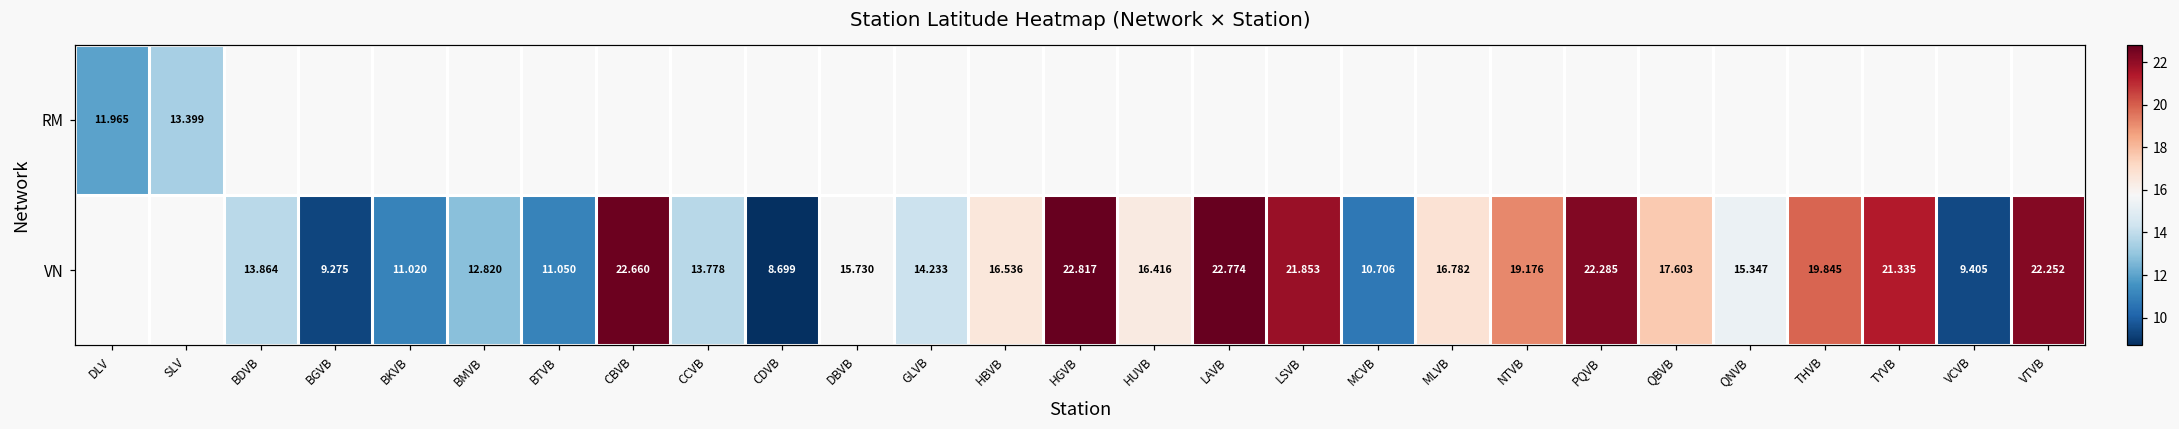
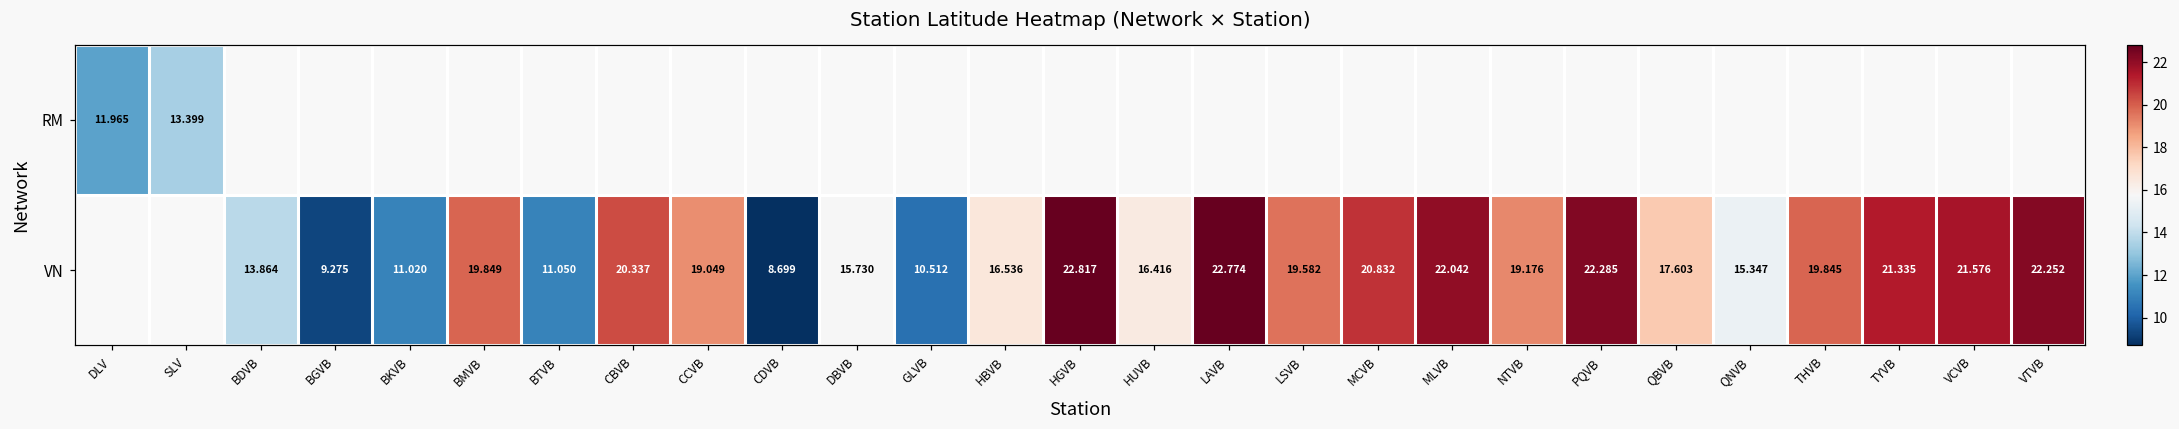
  {
    "RM": {
      "DLV": 11.965,
      "SLV": 13.399
    },
    "VN": {
      "BDVB": 13.864,
      "BGVB": 9.275,
      "BKVB": 11.020,
-     "BMVB": 12.820,
+     "BMVB": 19.849,
      "BTVB": 11.050,
-     "CBVB": 22.660,
-     "CCVB": 13.778,
+     "CBVB": 20.337,
+     "CCVB": 19.049,
      "CDVB": 8.699,
      "DBVB": 15.730,
-     "GLVB": 14.233,
+     "GLVB": 10.512,
      "HBVB": 16.536,
      "HGVB": 22.817,
      "HUVB": 16.416,
      "LAVB": 22.774,
-     "LSVB": 21.853,
-     "MCVB": 10.706,
-     "MLVB": 16.782,
+     "LSVB": 19.582,
+     "MCVB": 20.832,
+     "MLVB": 22.042,
      "NTVB": 19.176,
      "PQVB": 22.285,
      "QBVB": 17.603,
      "QNVB": 15.347,
      "THVB": 19.845,
      "TYVB": 21.335,
-     "VCVB": 9.405,
+     "VCVB": 21.576,
      "VTVB": 22.252
    }
  }
